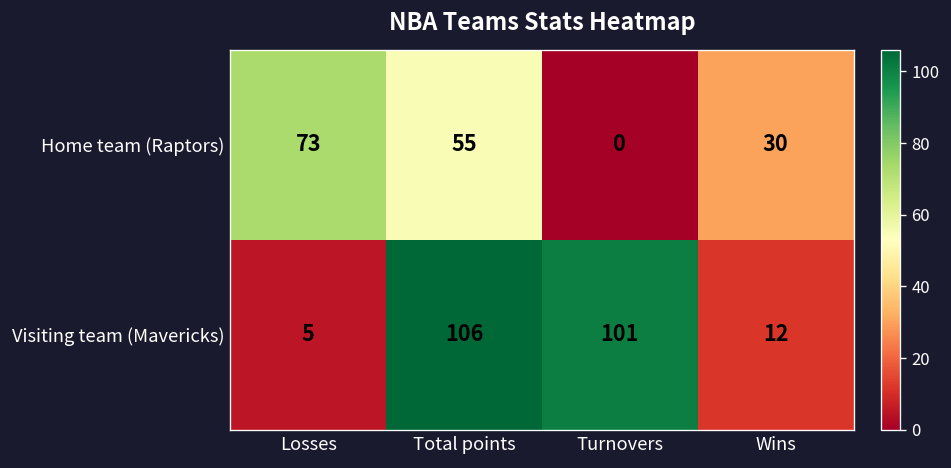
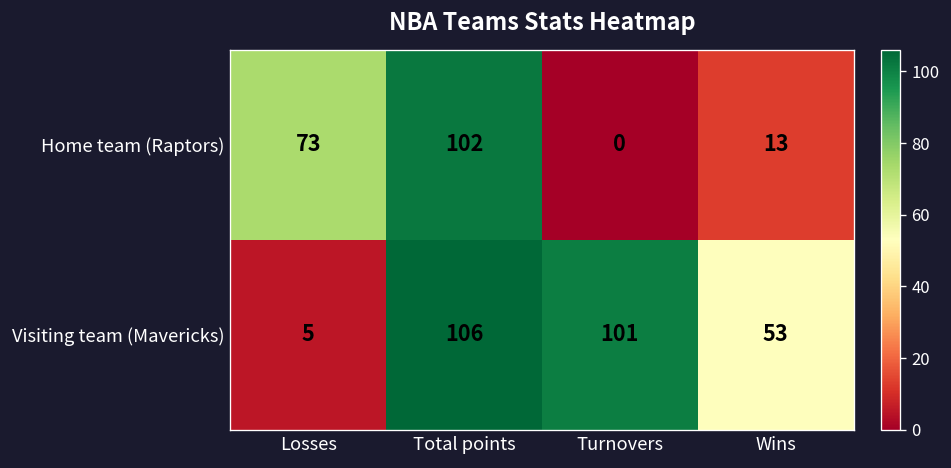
  {
    "Home team (Raptors)": {
      "Losses": 73,
-     "Total points": 55,
+     "Total points": 102,
      "Turnovers": 0,
-     "Wins": 30
+     "Wins": 13
    },
    "Visiting team (Mavericks)": {
      "Losses": 5,
      "Total points": 106,
      "Turnovers": 101,
-     "Wins": 12
+     "Wins": 53
    }
  }
